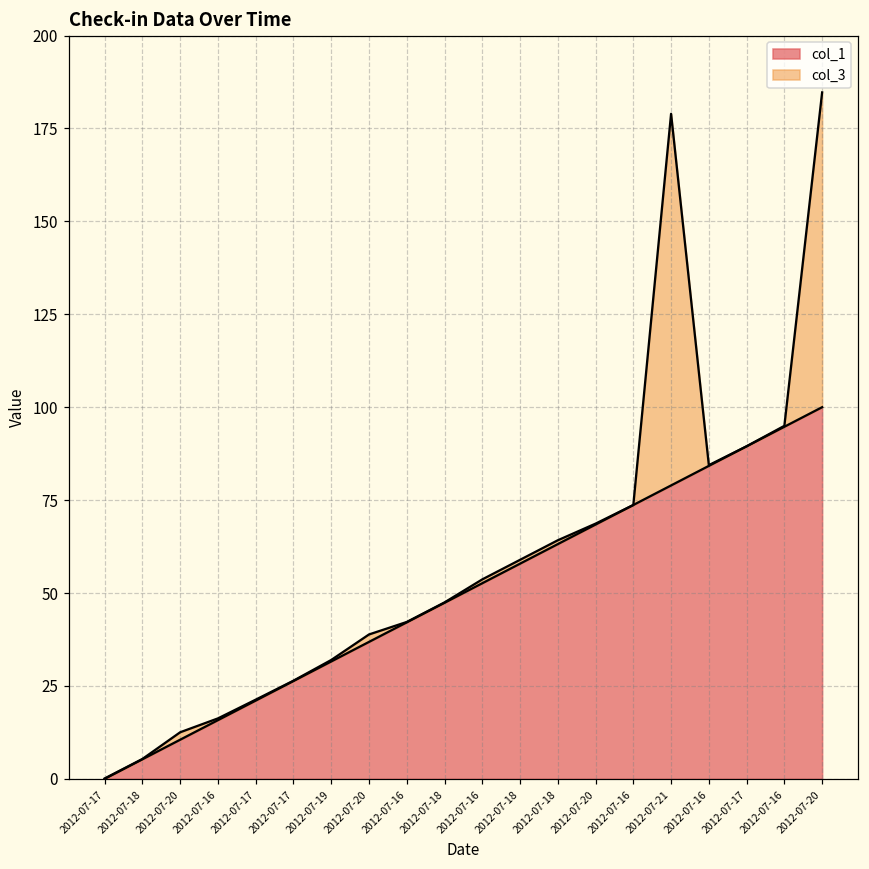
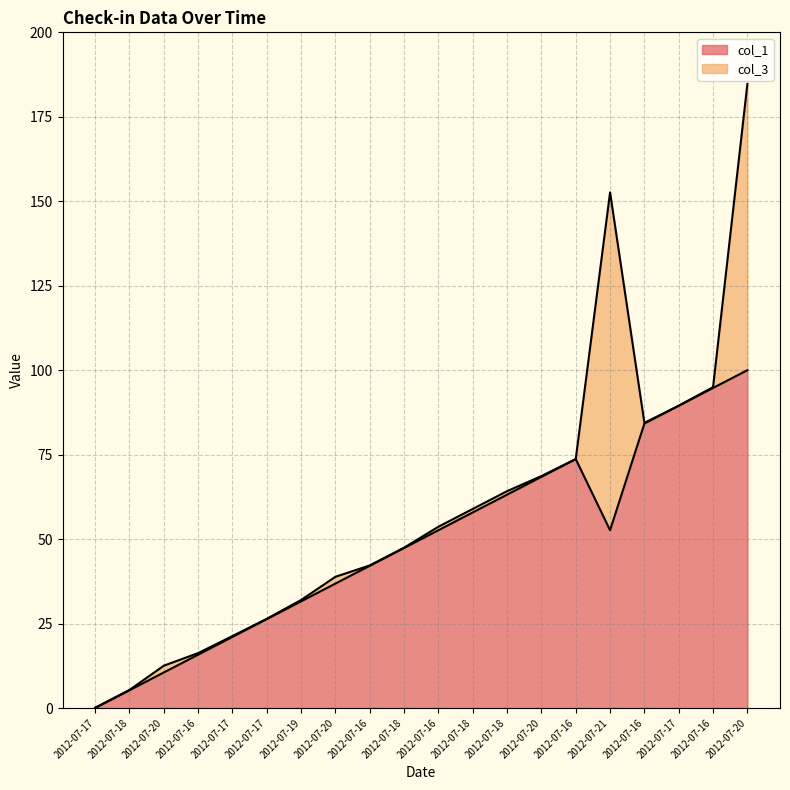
  {
    "col_1": {
-     "2012-07-21": 79
+     "2012-07-21": 53
    },
    "col_3": {
      "2012-07-21": 100
    }
  }
